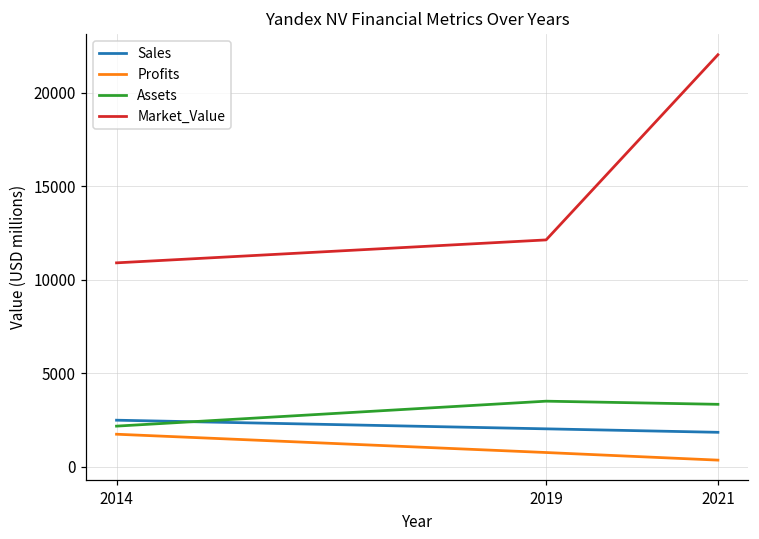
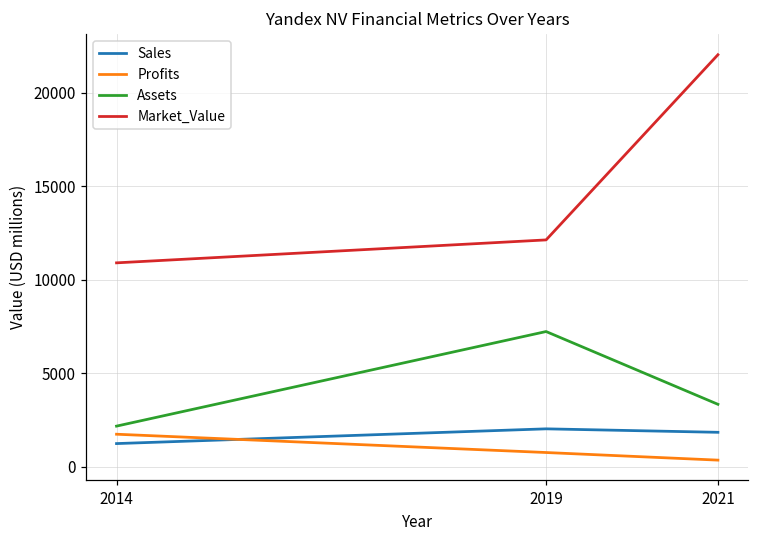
  {
    "Sales": {
-     "2014": 2500,
+     "2014": 1200,
      "2019": 2000,
      "2021": 1800
    },
    "Profits": {
      "2014": 1700,
      "2019": 800,
      "2021": 400
    },
    "Assets": {
      "2014": 2200,
-     "2019": 3500,
+     "2019": 7200,
      "2021": 3300
    },
    "Market_Value": {
      "2014": 10900,
      "2019": 12100,
      "2021": 22000
    }
  }
